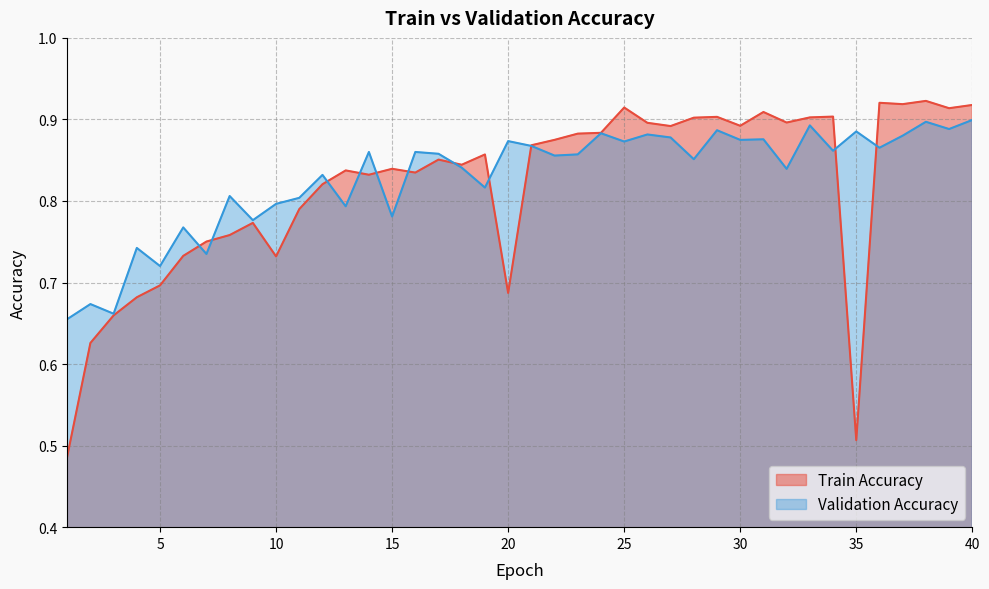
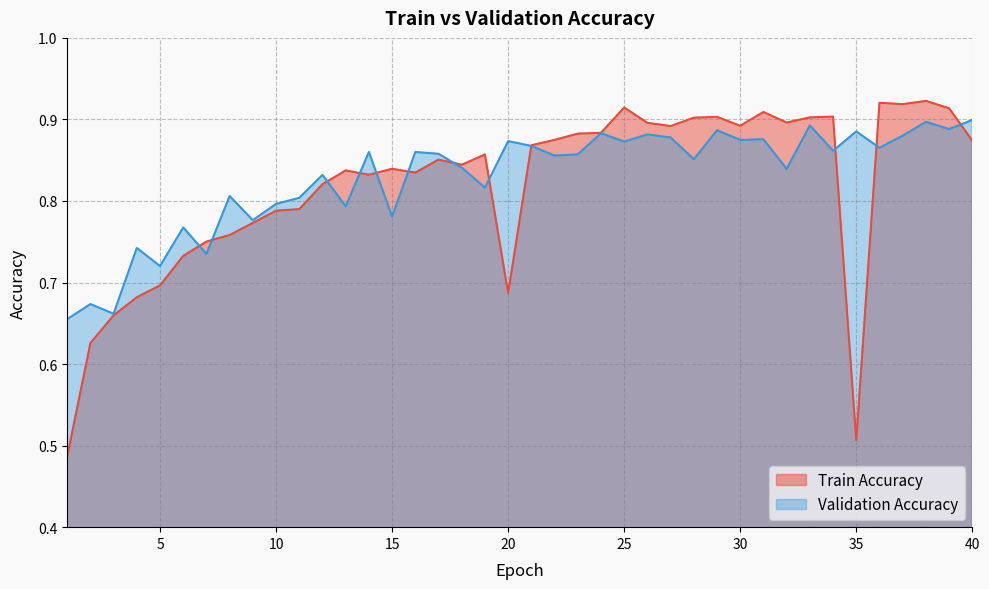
  {
    "Train Accuracy": {
      "5": 0.70,
-     "10": 0.73,
+     "10": 0.79,
      "15": 0.84,
      "20": 0.69,
      "25": 0.91,
      "30": 0.89,
      "35": 0.51,
-     "40": 0.92
+     "40": 0.87
    },
    "Validation Accuracy": {
      "5": 0.72,
      "10": 0.80,
      "15": 0.78,
      "20": 0.87,
      "25": 0.87,
      "30": 0.87,
      "35": 0.89,
      "40": 0.90
    }
  }
